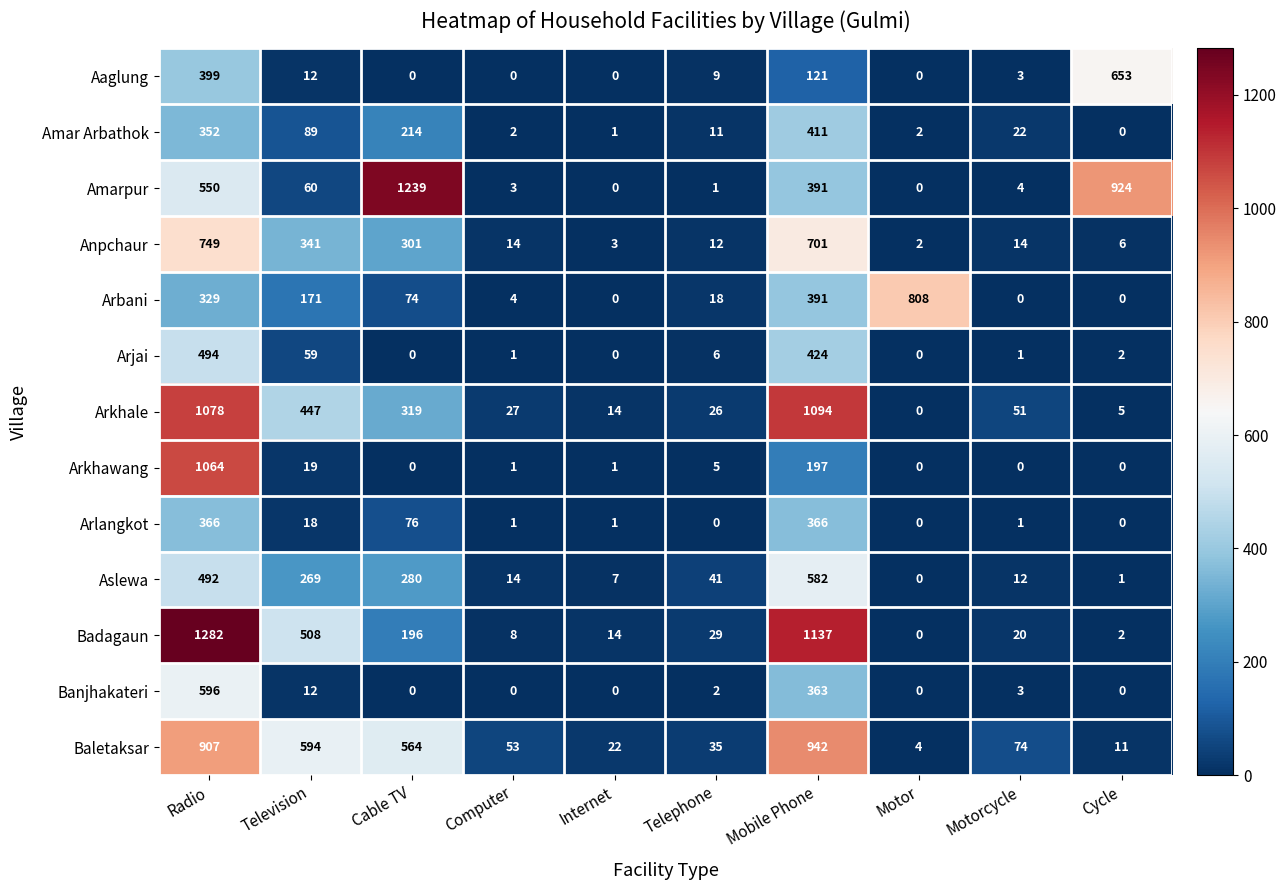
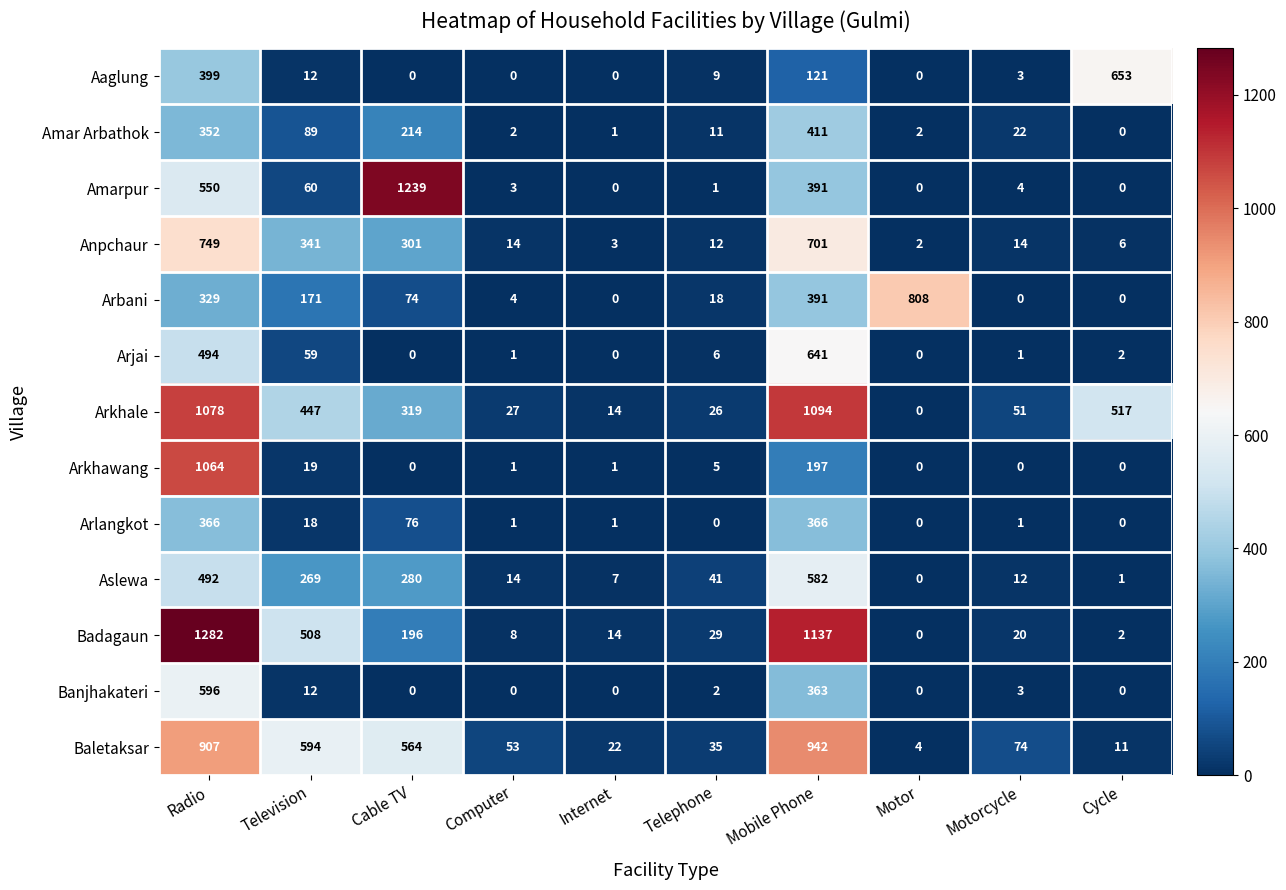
  {
    "Aaglung": {
      "Radio": 399,
      "Television": 12,
      "Cable TV": 0,
      "Computer": 0,
      "Internet": 0,
      "Telephone": 9,
      "Mobile Phone": 121,
      "Motor": 0,
      "Motorcycle": 3,
      "Cycle": 653
    },
    "Amar Arbathok": {
      "Radio": 352,
      "Television": 89,
      "Cable TV": 214,
      "Computer": 2,
      "Internet": 1,
      "Telephone": 11,
      "Mobile Phone": 411,
      "Motor": 2,
      "Motorcycle": 22,
      "Cycle": 0
    },
    "Amarpur": {
      "Radio": 550,
      "Television": 60,
      "Cable TV": 1239,
      "Computer": 3,
      "Internet": 0,
      "Telephone": 1,
      "Mobile Phone": 391,
      "Motor": 0,
      "Motorcycle": 4,
-     "Cycle": 924
+     "Cycle": 0
    },
    "Anpchaur": {
      "Radio": 749,
      "Television": 341,
      "Cable TV": 301,
      "Computer": 14,
      "Internet": 3,
      "Telephone": 12,
      "Mobile Phone": 701,
      "Motor": 2,
      "Motorcycle": 14,
      "Cycle": 6
    },
    "Arbani": {
      "Radio": 329,
      "Television": 171,
      "Cable TV": 74,
      "Computer": 4,
      "Internet": 0,
      "Telephone": 18,
      "Mobile Phone": 391,
      "Motor": 808,
      "Motorcycle": 0,
      "Cycle": 0
    },
    "Arjai": {
      "Radio": 494,
      "Television": 59,
      "Cable TV": 0,
      "Computer": 1,
      "Internet": 0,
      "Telephone": 6,
-     "Mobile Phone": 424,
+     "Mobile Phone": 641,
      "Motor": 0,
      "Motorcycle": 1,
      "Cycle": 2
    },
    "Arkhale": {
      "Radio": 1078,
      "Television": 447,
      "Cable TV": 319,
      "Computer": 27,
      "Internet": 14,
      "Telephone": 26,
      "Mobile Phone": 1094,
      "Motor": 0,
      "Motorcycle": 51,
-     "Cycle": 5
+     "Cycle": 517
    },
    "Arkhawang": {
      "Radio": 1064,
      "Television": 19,
      "Cable TV": 0,
      "Computer": 1,
      "Internet": 1,
      "Telephone": 5,
      "Mobile Phone": 197,
      "Motor": 0,
      "Motorcycle": 0,
      "Cycle": 0
    },
    "Arlangkot": {
      "Radio": 366,
      "Television": 18,
      "Cable TV": 76,
      "Computer": 1,
      "Internet": 1,
      "Telephone": 0,
      "Mobile Phone": 366,
      "Motor": 0,
      "Motorcycle": 1,
      "Cycle": 0
    },
    "Aslewa": {
      "Radio": 492,
      "Television": 269,
      "Cable TV": 280,
      "Computer": 14,
      "Internet": 7,
      "Telephone": 41,
      "Mobile Phone": 582,
      "Motor": 0,
      "Motorcycle": 12,
      "Cycle": 1
    },
    "Badagaun": {
      "Radio": 1282,
      "Television": 508,
      "Cable TV": 196,
      "Computer": 8,
      "Internet": 14,
      "Telephone": 29,
      "Mobile Phone": 1137,
      "Motor": 0,
      "Motorcycle": 20,
      "Cycle": 2
    },
    "Banjhakateri": {
      "Radio": 596,
      "Television": 12,
      "Cable TV": 0,
      "Computer": 0,
      "Internet": 0,
      "Telephone": 2,
      "Mobile Phone": 363,
      "Motor": 0,
      "Motorcycle": 3,
      "Cycle": 0
    },
    "Baletaksar": {
      "Radio": 907,
      "Television": 594,
      "Cable TV": 564,
      "Computer": 53,
      "Internet": 22,
      "Telephone": 35,
      "Mobile Phone": 942,
      "Motor": 4,
      "Motorcycle": 74,
      "Cycle": 11
    }
  }
